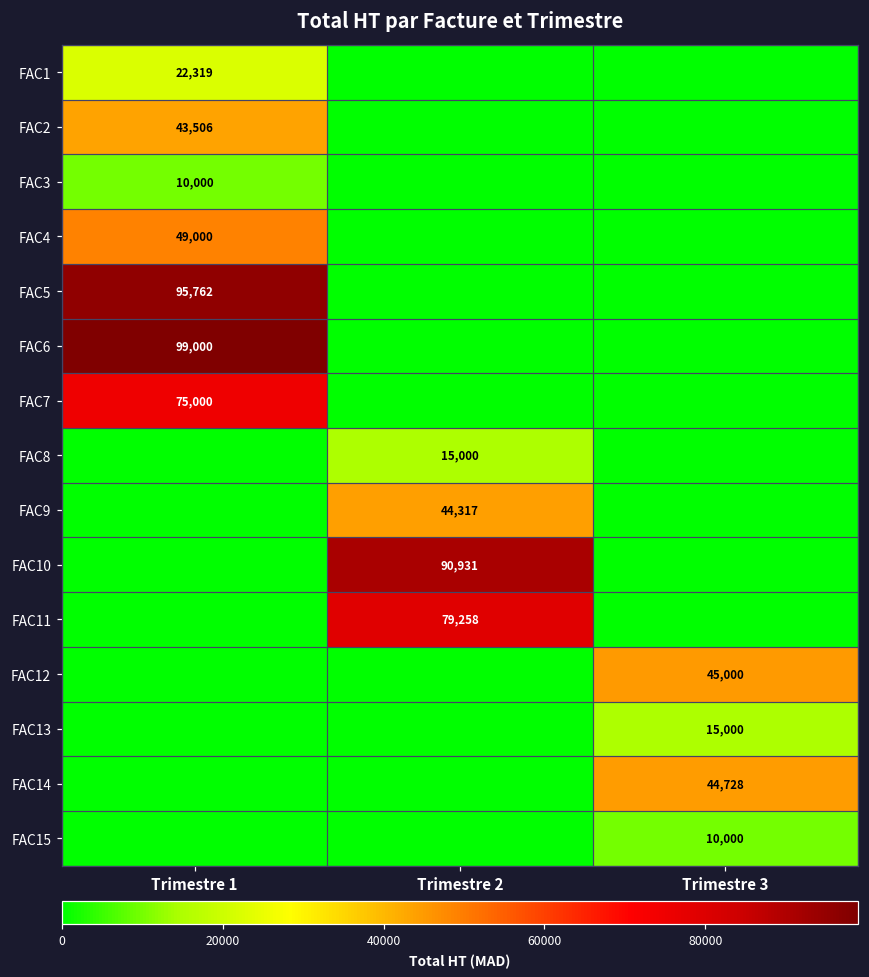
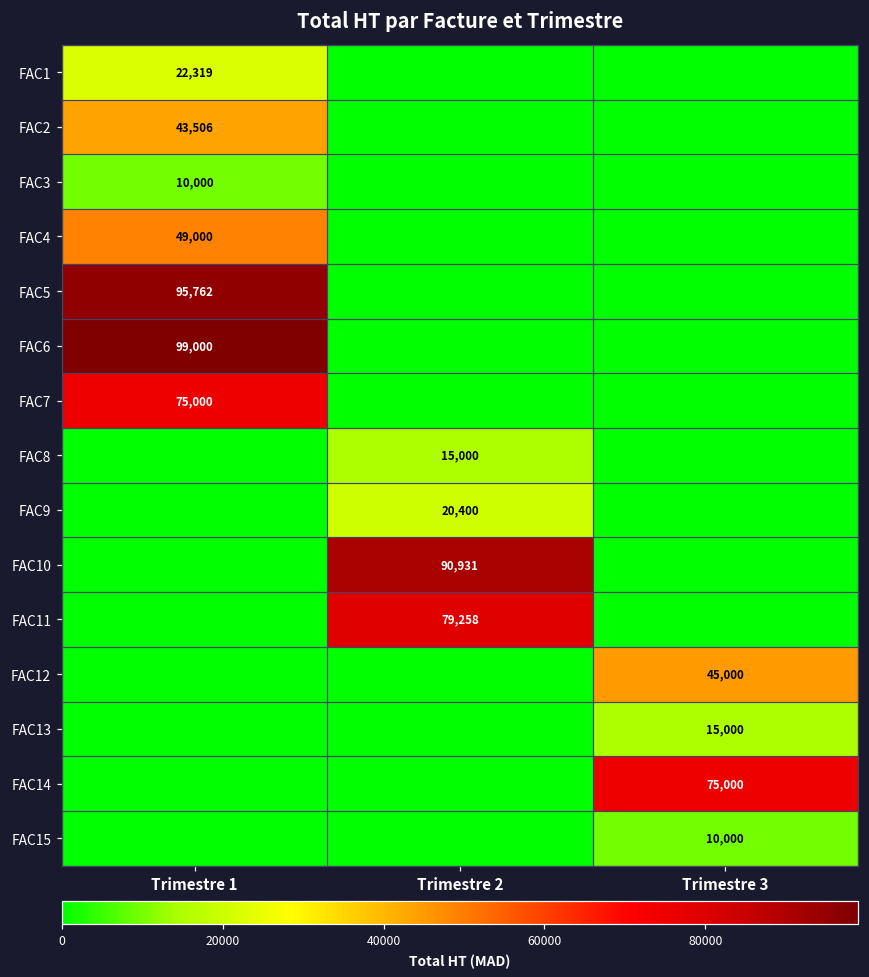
  {
    "FAC1": {
      "Trimestre 1": "22,319"
    },
    "FAC2": {
      "Trimestre 1": "43,506"
    },
    "FAC3": {
      "Trimestre 1": "10,000"
    },
    "FAC4": {
      "Trimestre 1": "49,000"
    },
    "FAC5": {
      "Trimestre 1": "95,762"
    },
    "FAC6": {
      "Trimestre 1": "99,000"
    },
    "FAC7": {
      "Trimestre 1": "75,000"
    },
    "FAC8": {
      "Trimestre 2": "15,000"
    },
    "FAC9": {
-     "Trimestre 2": "44,317"
+     "Trimestre 2": "20,400"
    },
    "FAC10": {
      "Trimestre 2": "90,931"
    },
    "FAC11": {
      "Trimestre 2": "79,258"
    },
    "FAC12": {
      "Trimestre 3": "45,000"
    },
    "FAC13": {
      "Trimestre 3": "15,000"
    },
    "FAC14": {
-     "Trimestre 3": "44,728"
+     "Trimestre 3": "75,000"
    },
    "FAC15": {
      "Trimestre 3": "10,000"
    }
  }
